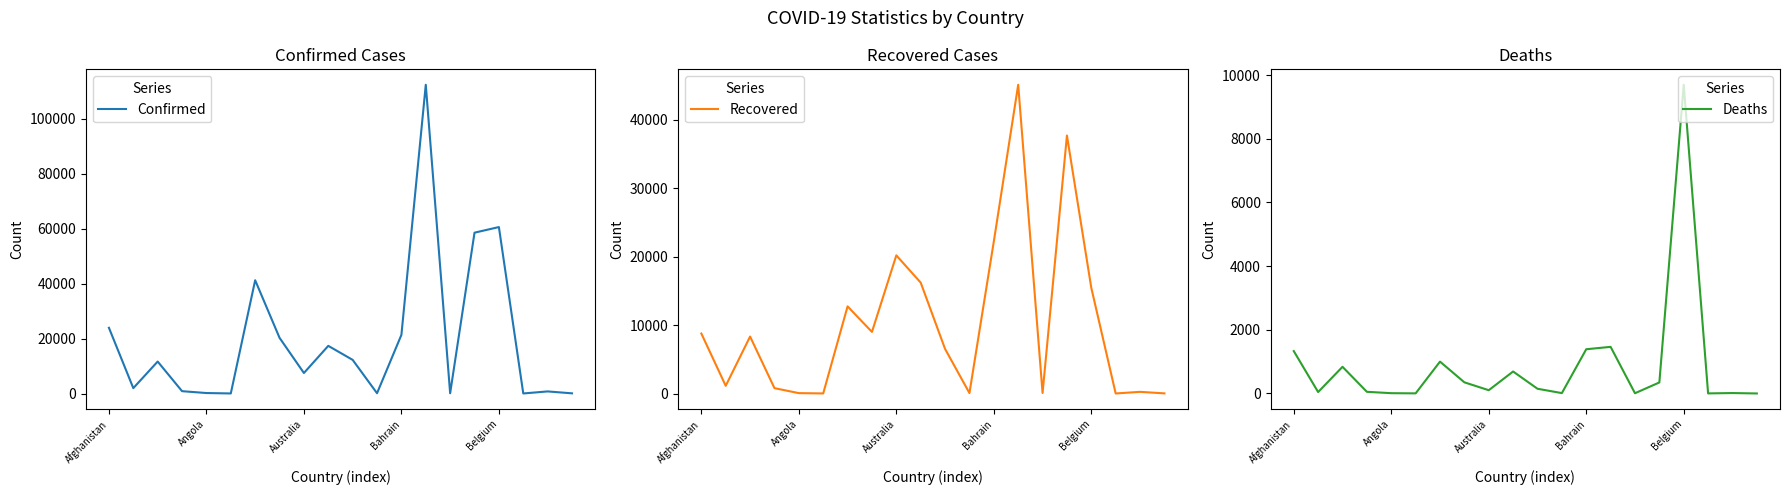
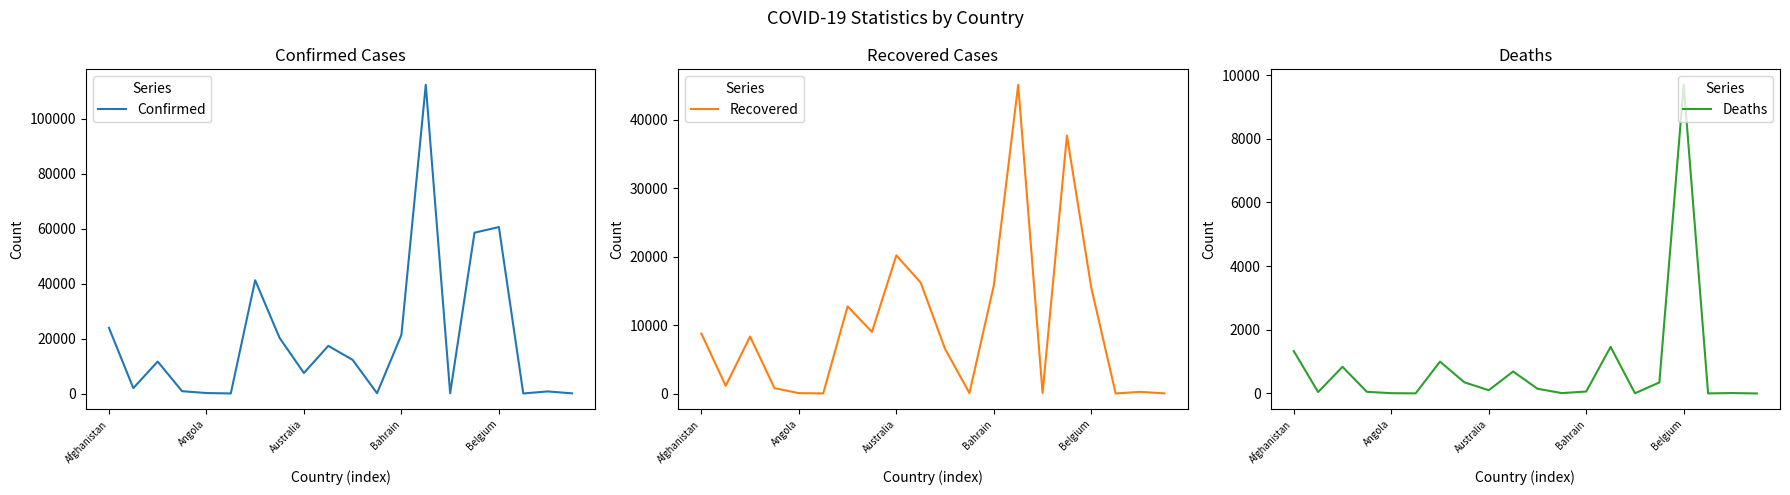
  {
    "Confirmed Cases": {
      "Afghanistan": 24000,
      "Angola": 0,
      "Australia": 7000,
      "Bahrain": 21000,
      "Belgium": 61000
    },
    "Recovered Cases": {
      "Afghanistan": 9000,
      "Angola": 0,
      "Australia": 20000,
-     "Bahrain": 22000,
+     "Bahrain": 16000,
      "Belgium": 15000
    },
    "Deaths": {
      "Afghanistan": 1300,
      "Angola": 0,
      "Australia": 100,
-     "Bahrain": 1400
+     "Bahrain": 100
    }
  }
